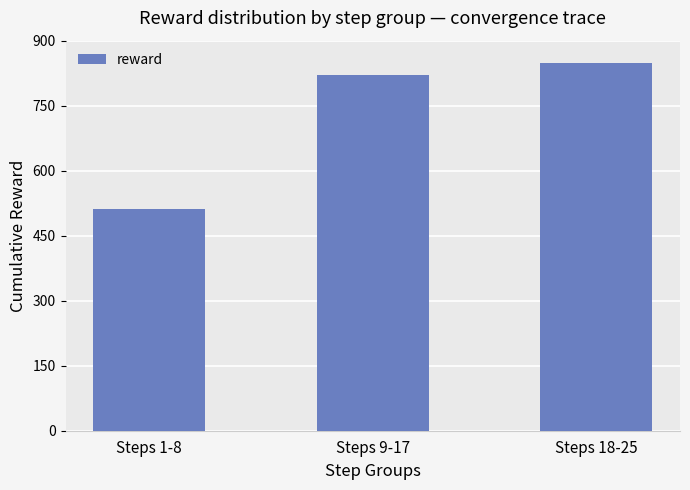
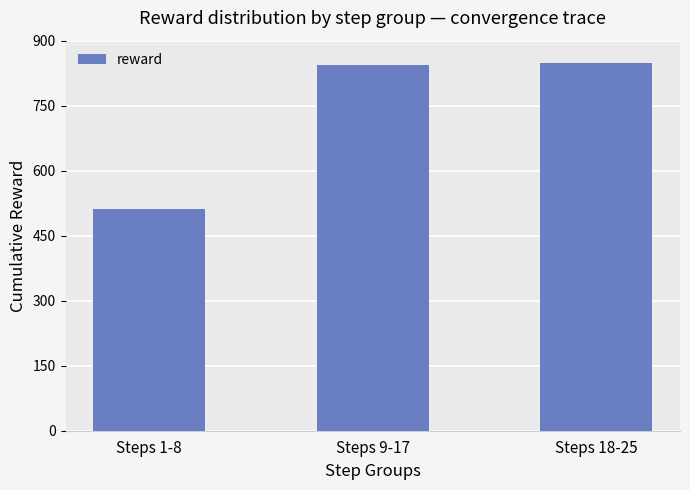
  {
    "Steps 1-8": 510,
-   "Steps 9-17": 820,
+   "Steps 9-17": 840,
    "Steps 18-25": 850
  }
